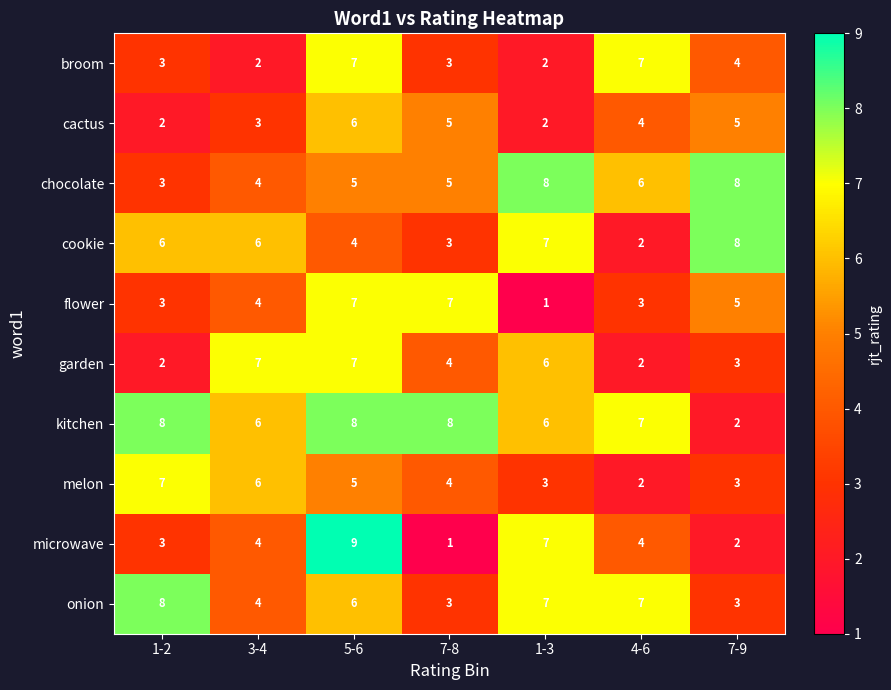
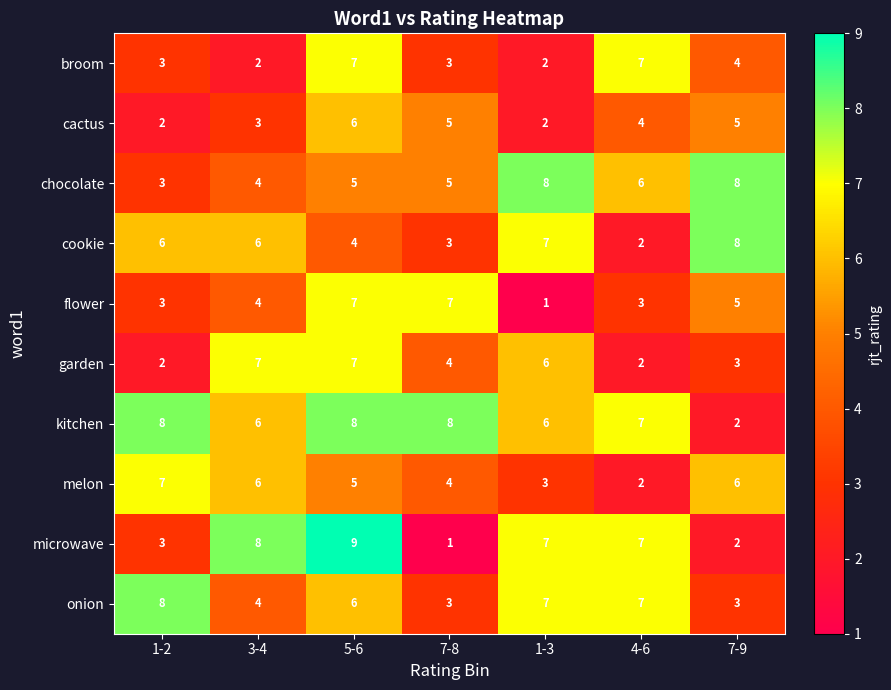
  {
    "broom": {
      "1-2": 3,
      "3-4": 2,
      "5-6": 7,
      "7-8": 3,
      "1-3": 2,
      "4-6": 7,
      "7-9": 4
    },
    "cactus": {
      "1-2": 2,
      "3-4": 3,
      "5-6": 6,
      "7-8": 5,
      "1-3": 2,
      "4-6": 4,
      "7-9": 5
    },
    "chocolate": {
      "1-2": 3,
      "3-4": 4,
      "5-6": 5,
      "7-8": 5,
      "1-3": 8,
      "4-6": 6,
      "7-9": 8
    },
    "cookie": {
      "1-2": 6,
      "3-4": 6,
      "5-6": 4,
      "7-8": 3,
      "1-3": 7,
      "4-6": 2,
      "7-9": 8
    },
    "flower": {
      "1-2": 3,
      "3-4": 4,
      "5-6": 7,
      "7-8": 7,
      "1-3": 1,
      "4-6": 3,
      "7-9": 5
    },
    "garden": {
      "1-2": 2,
      "3-4": 7,
      "5-6": 7,
      "7-8": 4,
      "1-3": 6,
      "4-6": 2,
      "7-9": 3
    },
    "kitchen": {
      "1-2": 8,
      "3-4": 6,
      "5-6": 8,
      "7-8": 8,
      "1-3": 6,
      "4-6": 7,
      "7-9": 2
    },
    "melon": {
      "1-2": 7,
      "3-4": 6,
      "5-6": 5,
      "7-8": 4,
      "1-3": 3,
      "4-6": 2,
-     "7-9": 3
+     "7-9": 6
    },
    "microwave": {
      "1-2": 3,
-     "3-4": 4,
+     "3-4": 8,
      "5-6": 9,
      "7-8": 1,
      "1-3": 7,
-     "4-6": 4,
+     "4-6": 7,
      "7-9": 2
    },
    "onion": {
      "1-2": 8,
      "3-4": 4,
      "5-6": 6,
      "7-8": 3,
      "1-3": 7,
      "4-6": 7,
      "7-9": 3
    }
  }
